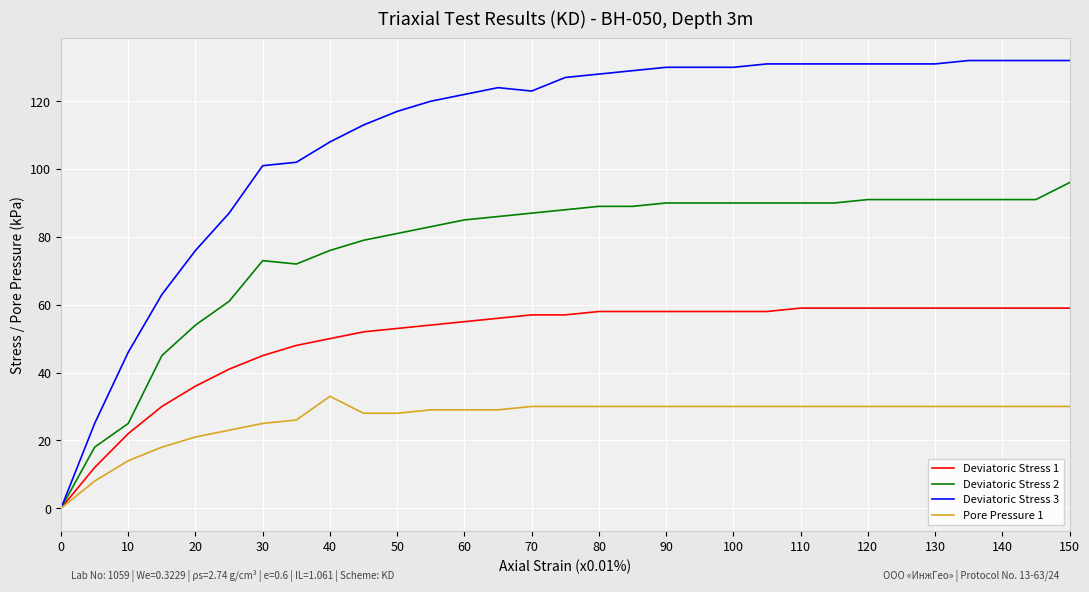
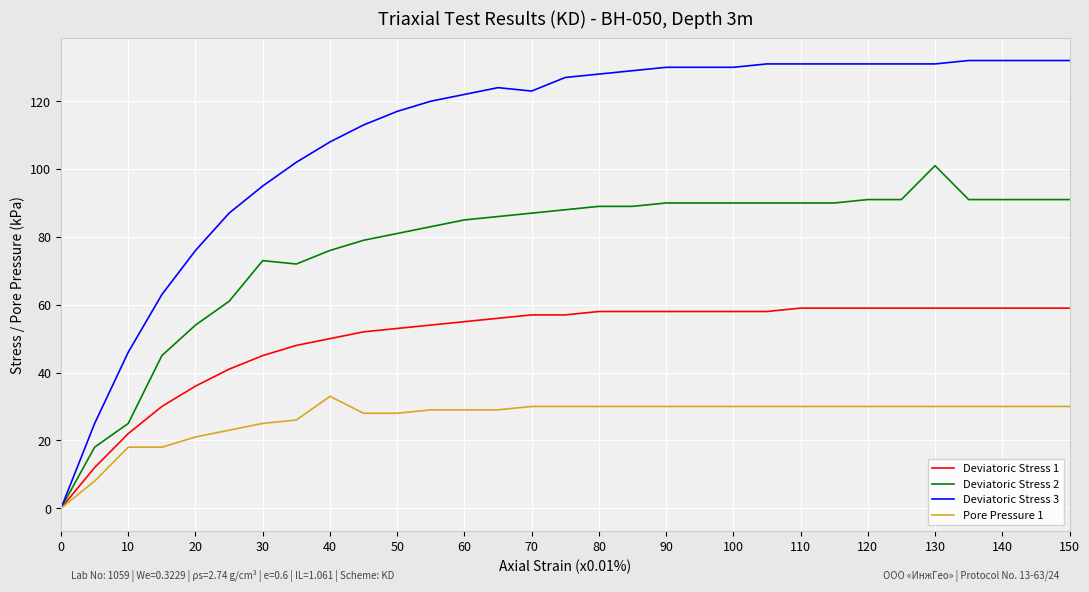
  {
    "Deviatoric Stress 1": {
      "10": 22,
      "20": 36,
      "30": 45,
      "40": 50,
      "50": 53,
      "60": 55,
      "70": 57,
      "80": 58,
      "90": 58,
      "100": 58,
      "110": 59,
      "120": 59,
      "130": 59,
      "140": 59,
      "150": 59
    },
    "Deviatoric Stress 2": {
      "10": 25,
      "20": 54,
      "30": 73,
      "40": 76,
      "50": 81,
      "60": 85,
      "70": 87,
      "80": 89,
      "90": 90,
      "100": 90,
      "110": 90,
      "120": 91,
-     "130": 91,
+     "130": 101,
      "140": 91,
-     "150": 96
+     "150": 91
    },
    "Deviatoric Stress 3": {
      "10": 46,
      "20": 76,
-     "30": 101,
+     "30": 95,
      "40": 108,
      "50": 117,
      "60": 122,
      "70": 123,
      "80": 128,
      "90": 130,
      "100": 130,
      "110": 131,
      "120": 131,
      "130": 131,
      "140": 132,
      "150": 132
    },
    "Pore Pressure 1": {
-     "10": 14,
+     "10": 18,
      "20": 21,
      "30": 25,
      "40": 33,
      "50": 28,
      "60": 29,
      "70": 30,
      "80": 30,
      "90": 30,
      "100": 30,
      "110": 30,
      "120": 30,
      "130": 30,
      "140": 30,
      "150": 30
    }
  }
